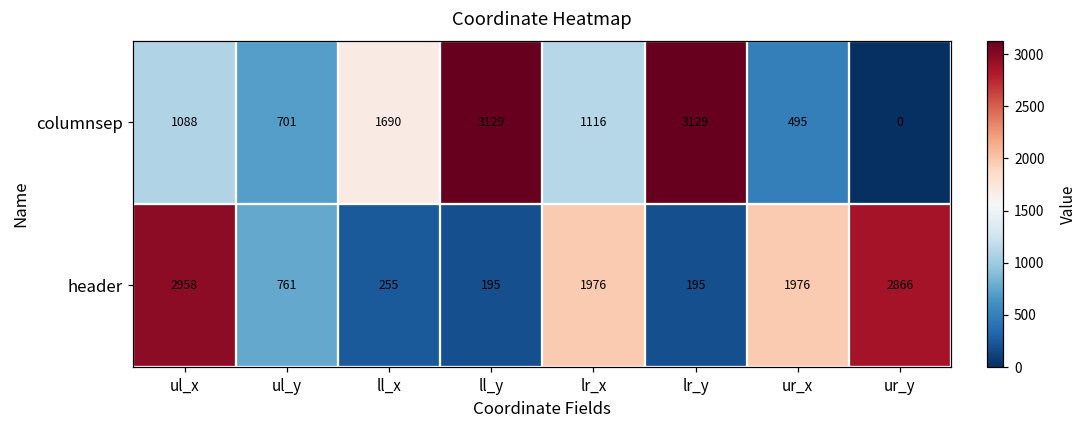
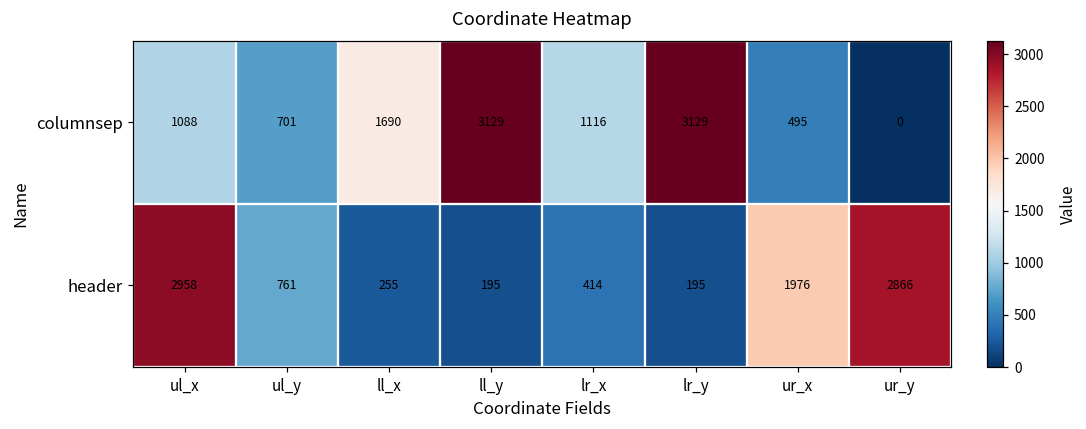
  {
    "columnsep": {
      "ul_x": 1088,
      "ul_y": 701,
      "ll_x": 1690,
      "ll_y": 3129,
      "lr_x": 1116,
      "lr_y": 3129,
      "ur_x": 495,
      "ur_y": 0
    },
    "header": {
      "ul_x": 2958,
      "ul_y": 761,
      "ll_x": 255,
      "ll_y": 195,
-     "lr_x": 1976,
+     "lr_x": 414,
      "lr_y": 195,
      "ur_x": 1976,
      "ur_y": 2866
    }
  }
